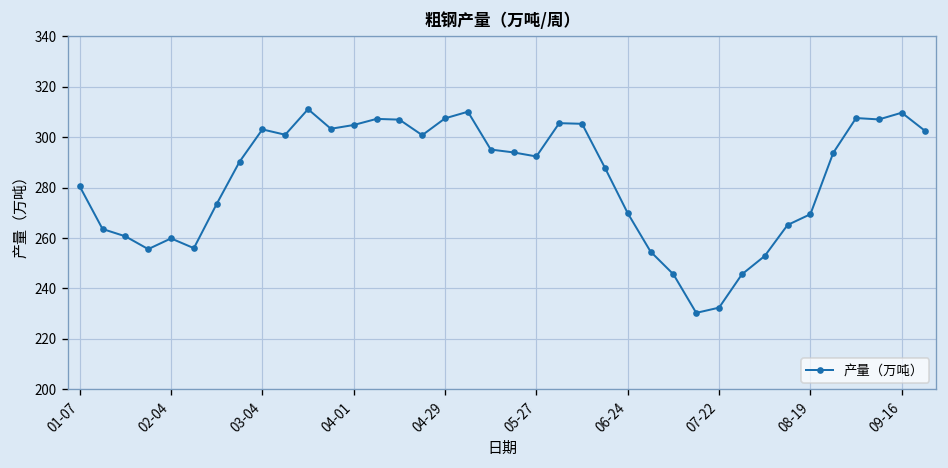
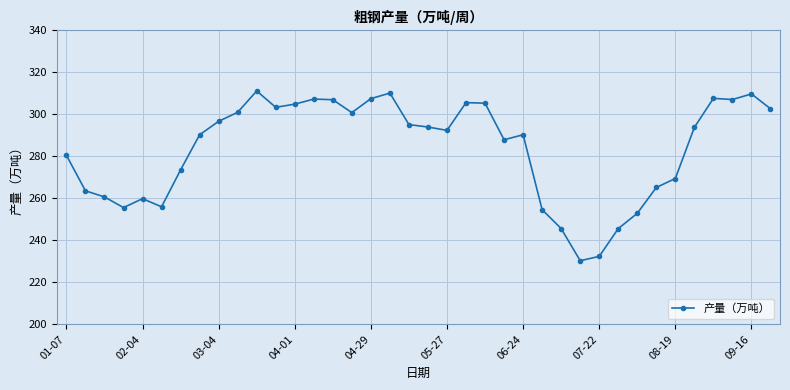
  {
    "01-07": 281,
    "02-04": 260,
-   "03-04": 303,
+   "03-04": 297,
    "04-01": 305,
    "04-29": 308,
    "05-27": 292,
-   "06-24": 270,
+   "06-24": 290,
    "07-22": 232,
    "08-19": 269,
    "09-16": 310
  }
